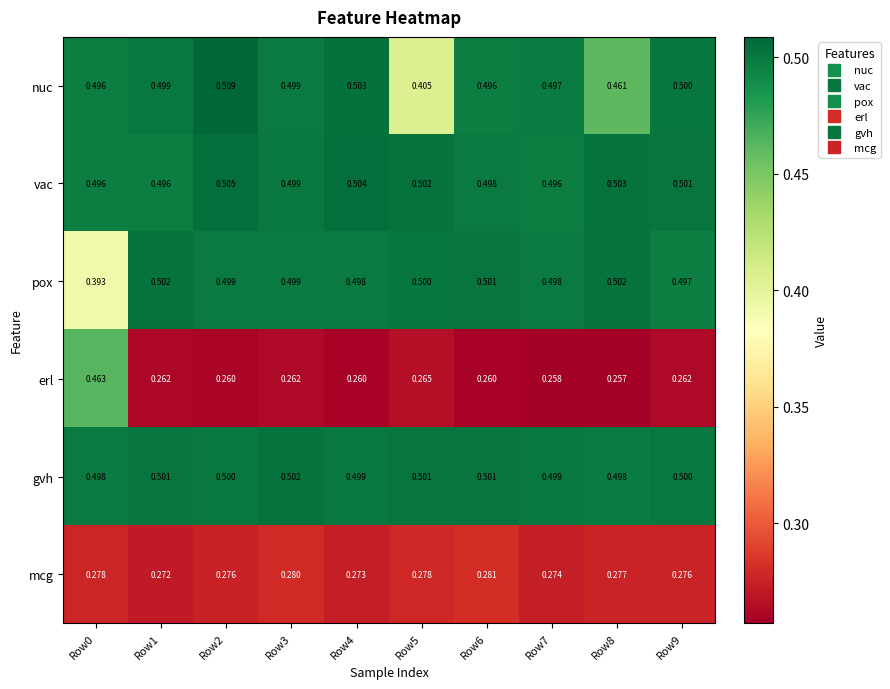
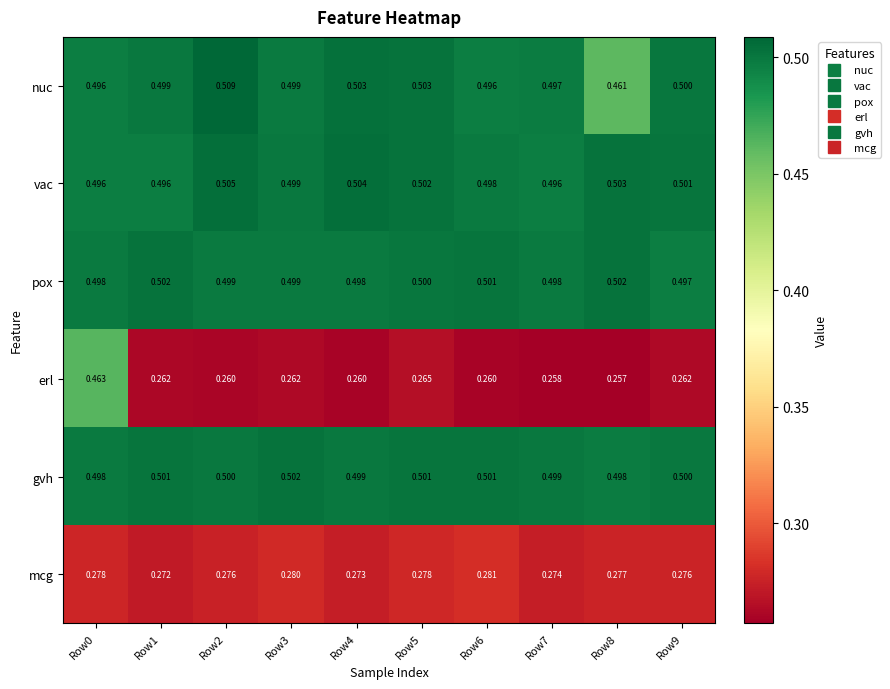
  {
    "nuc": {
      "Row0": 0.496,
      "Row1": 0.499,
      "Row2": 0.509,
      "Row3": 0.499,
      "Row4": 0.503,
-     "Row5": 0.405,
+     "Row5": 0.503,
      "Row6": 0.496,
      "Row7": 0.497,
      "Row8": 0.461,
      "Row9": 0.500
    },
    "vac": {
      "Row0": 0.496,
      "Row1": 0.496,
      "Row2": 0.505,
      "Row3": 0.499,
      "Row4": 0.504,
      "Row5": 0.502,
      "Row6": 0.498,
      "Row7": 0.496,
      "Row8": 0.503,
      "Row9": 0.501
    },
    "pox": {
-     "Row0": 0.393,
+     "Row0": 0.498,
      "Row1": 0.502,
      "Row2": 0.499,
      "Row3": 0.499,
      "Row4": 0.498,
      "Row5": 0.500,
      "Row6": 0.501,
      "Row7": 0.498,
      "Row8": 0.502,
      "Row9": 0.497
    },
    "erl": {
      "Row0": 0.463,
      "Row1": 0.262,
      "Row2": 0.260,
      "Row3": 0.262,
      "Row4": 0.260,
      "Row5": 0.265,
      "Row6": 0.260,
      "Row7": 0.258,
      "Row8": 0.257,
      "Row9": 0.262
    },
    "gvh": {
      "Row0": 0.498,
      "Row1": 0.501,
      "Row2": 0.500,
      "Row3": 0.502,
      "Row4": 0.499,
      "Row5": 0.501,
      "Row6": 0.501,
      "Row7": 0.499,
      "Row8": 0.498,
      "Row9": 0.500
    },
    "mcg": {
      "Row0": 0.278,
      "Row1": 0.272,
      "Row2": 0.276,
      "Row3": 0.280,
      "Row4": 0.273,
      "Row5": 0.278,
      "Row6": 0.281,
      "Row7": 0.274,
      "Row8": 0.277,
      "Row9": 0.276
    }
  }
